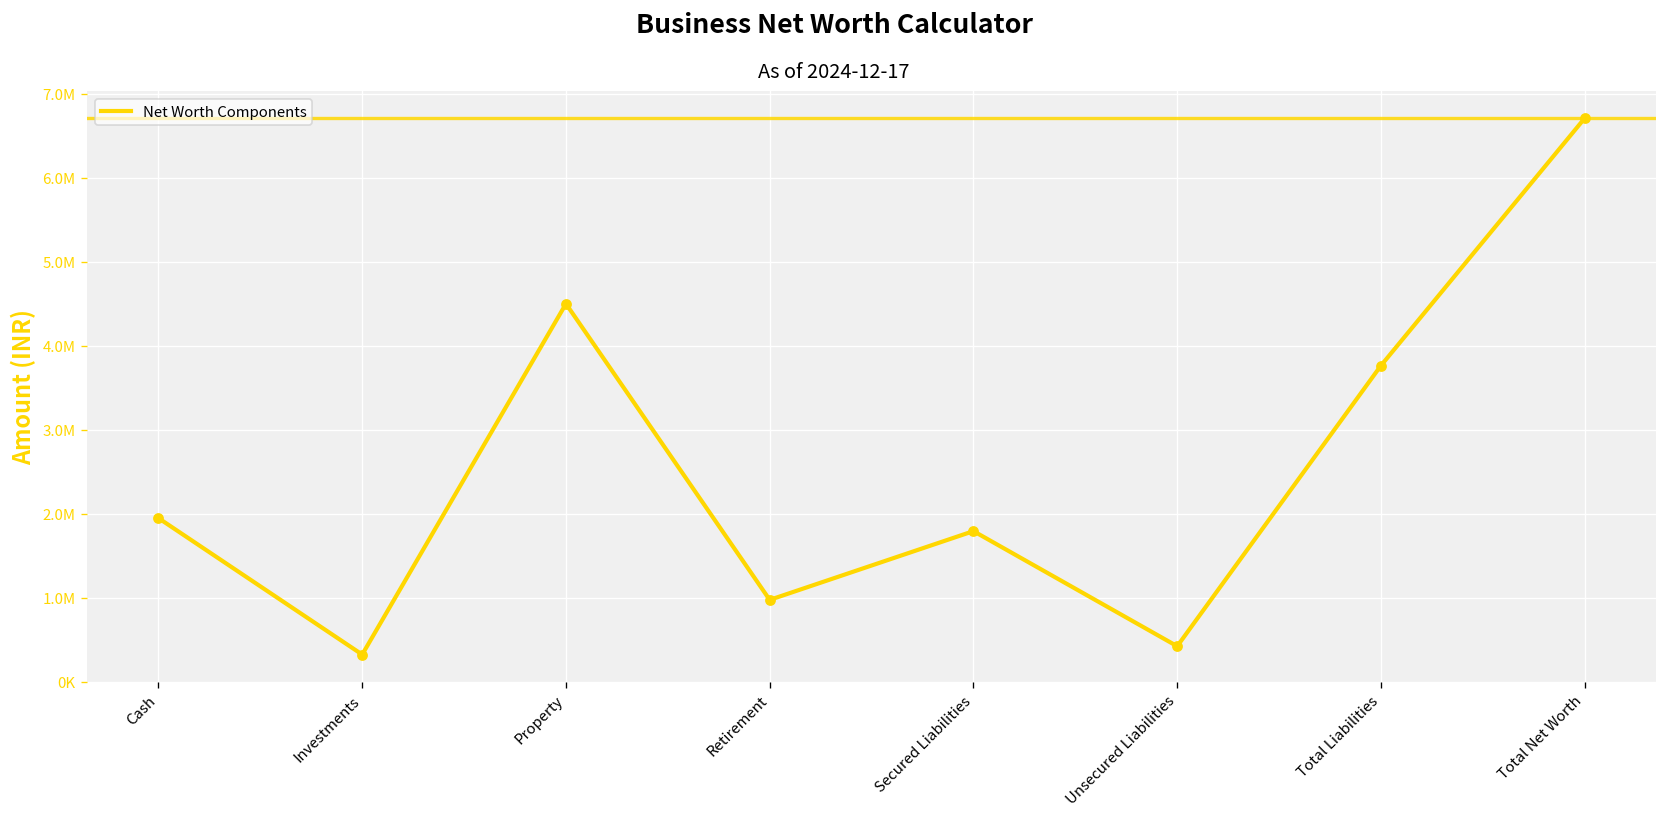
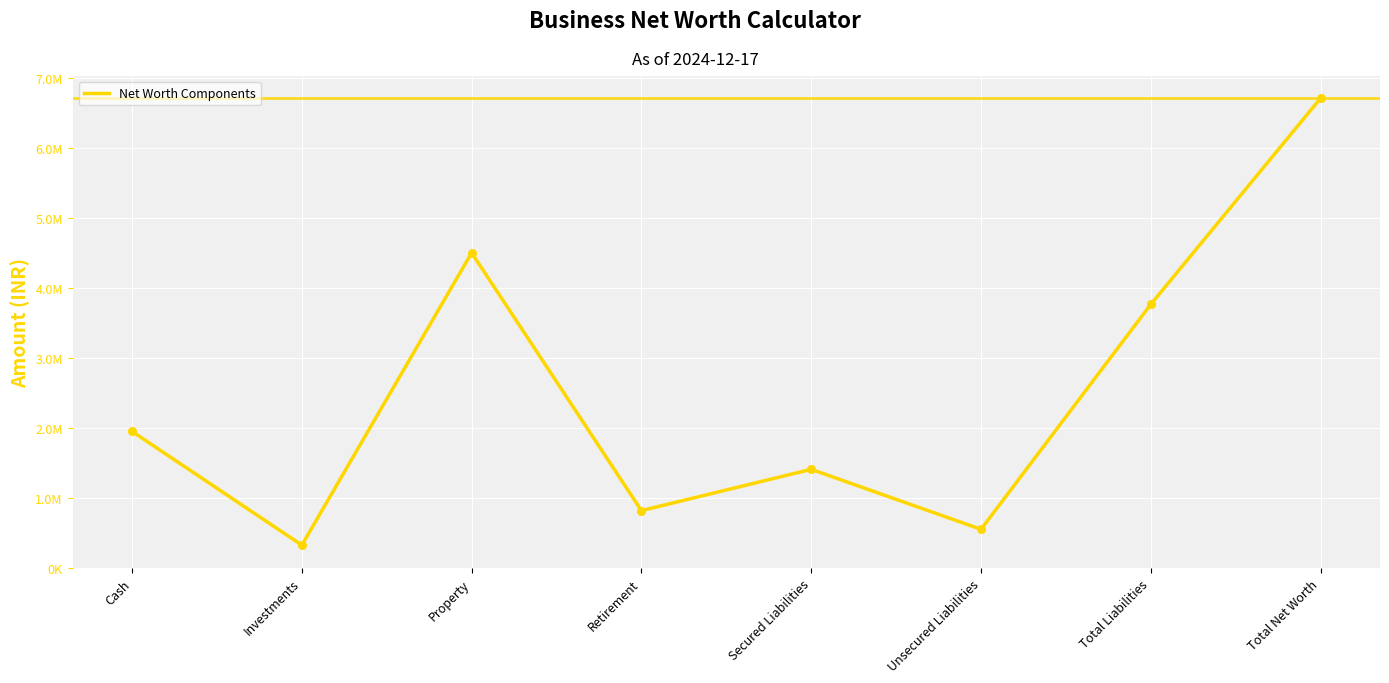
  {
    "Cash": 1900000,
    "Investments": 300000,
    "Property": 4500000,
-   "Retirement": 1000000,
-   "Secured Liabilities": 1800000,
-   "Unsecured Liabilities": 400000,
+   "Retirement": 800000,
+   "Secured Liabilities": 1400000,
+   "Unsecured Liabilities": 600000,
    "Total Liabilities": 3800000,
    "Total Net Worth": 6700000
  }
